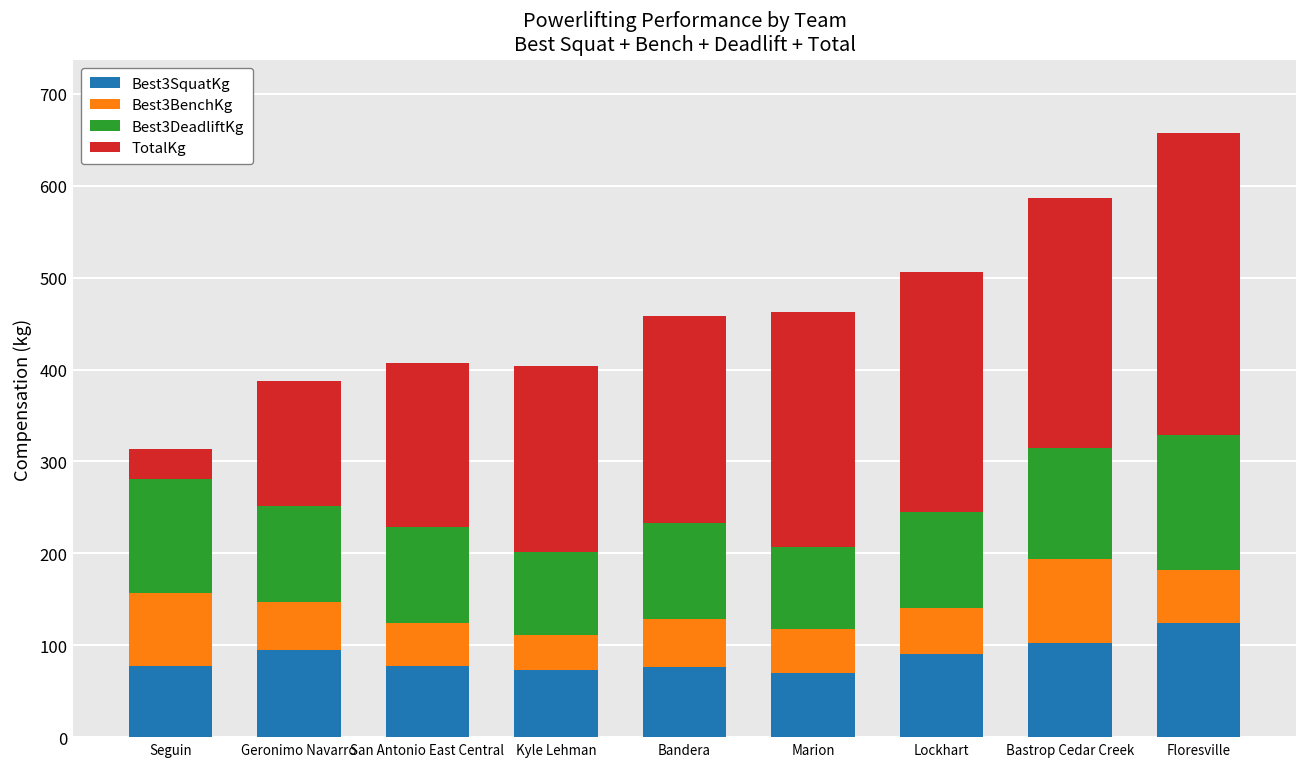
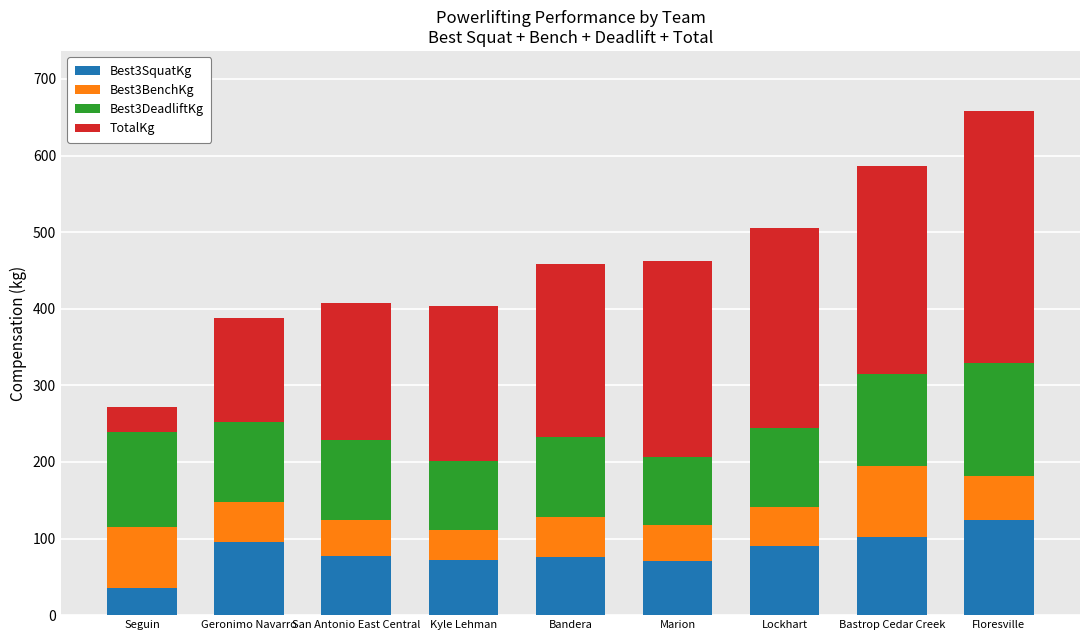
  {
    "Best3SquatKg": {
-     "Seguin": 80,
+     "Seguin": 40,
      "Geronimo Navarro": 100,
      "San Antonio East Central": 80,
      "Kyle Lehman": 70,
      "Bandera": 80,
      "Marion": 70,
      "Lockhart": 90,
      "Bastrop Cedar Creek": 100,
      "Floresville": 120
    },
    "Best3BenchKg": {
      "Seguin": 80,
      "Geronimo Navarro": 50,
      "San Antonio East Central": 50,
      "Kyle Lehman": 40,
      "Bandera": 50,
      "Marion": 50,
      "Lockhart": 50,
      "Bastrop Cedar Creek": 90,
      "Floresville": 60
    },
    "Best3DeadliftKg": {
      "Seguin": 120,
      "Geronimo Navarro": 100,
      "San Antonio East Central": 100,
      "Kyle Lehman": 90,
      "Bandera": 100,
      "Marion": 90,
      "Lockhart": 100,
      "Bastrop Cedar Creek": 120,
      "Floresville": 150
    },
    "TotalKg": {
      "Seguin": 30,
      "Geronimo Navarro": 140,
      "San Antonio East Central": 180,
      "Kyle Lehman": 200,
      "Bandera": 230,
      "Marion": 260,
      "Lockhart": 260,
      "Bastrop Cedar Creek": 270,
      "Floresville": 330
    }
  }
